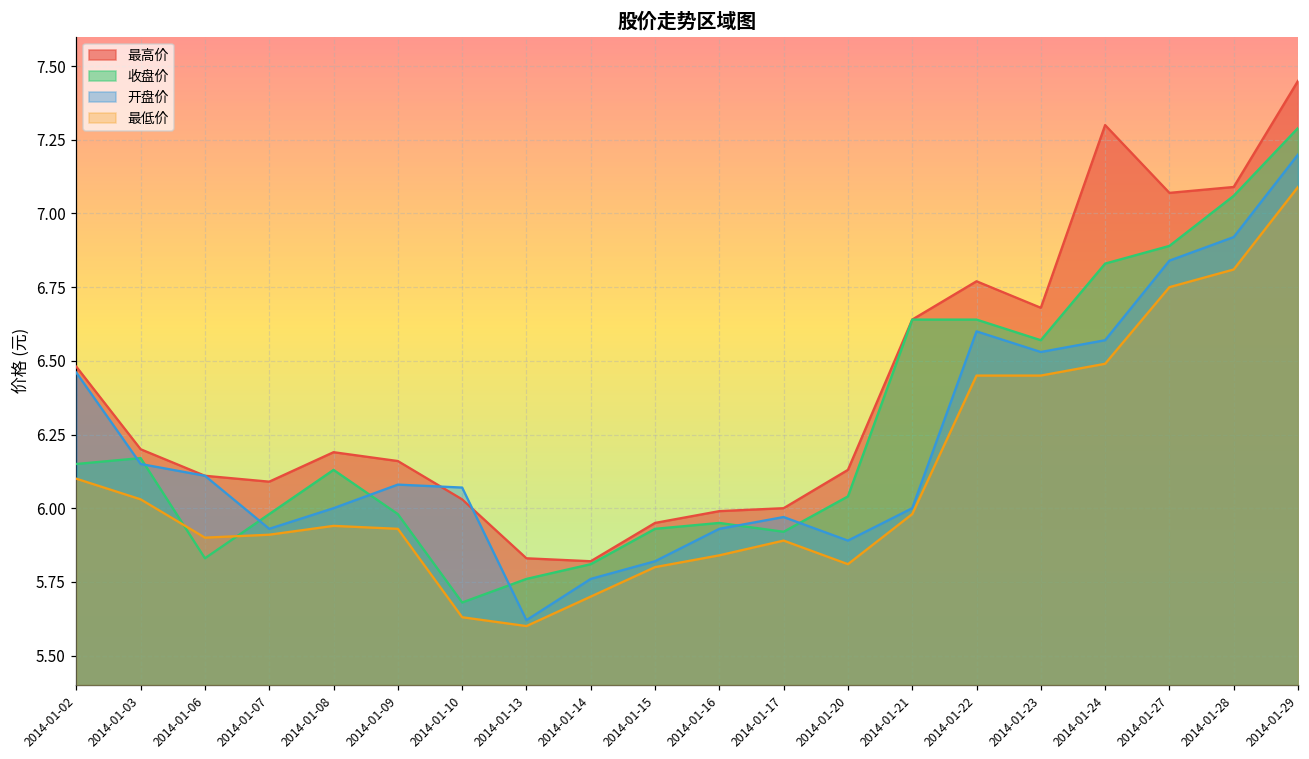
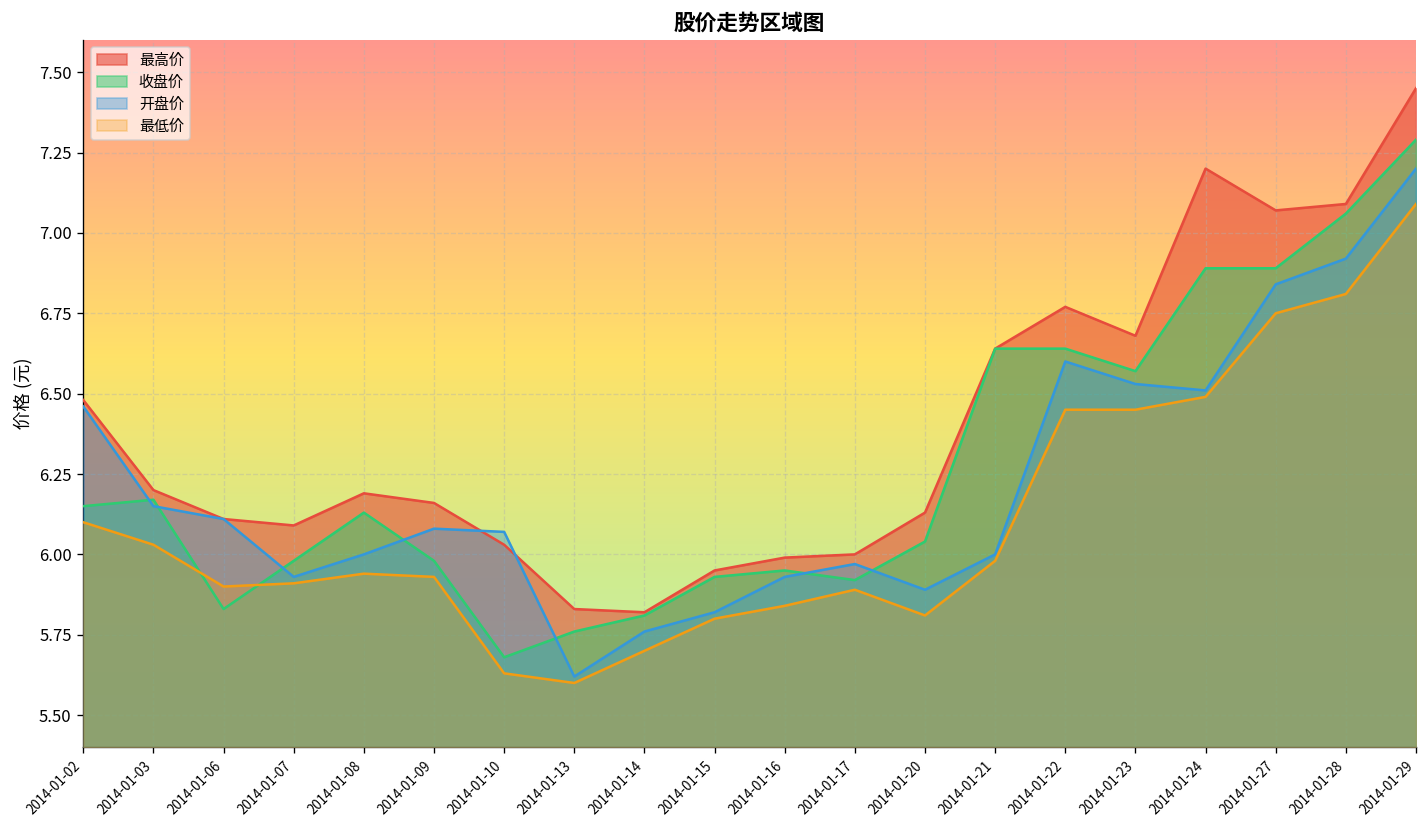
  {
    "最高价": {
      "2014-01-02": 6.48,
      "2014-01-03": 6.2,
      "2014-01-07": 6.09,
      "2014-01-08": 6.19,
      "2014-01-09": 6.16,
      "2014-01-10": 6.03,
      "2014-01-13": 5.83,
      "2014-01-14": 5.82,
      "2014-01-15": 5.95,
      "2014-01-16": 5.99,
      "2014-01-17": 6.0,
      "2014-01-20": 6.13,
      "2014-01-22": 6.77,
      "2014-01-23": 6.68,
-     "2014-01-24": 7.3,
+     "2014-01-24": 7.2,
      "2014-01-27": 7.07,
      "2014-01-28": 7.09,
      "2014-01-29": 7.45
    },
    "收盘价": {
      "2014-01-02": 6.15,
      "2014-01-03": 6.17,
      "2014-01-06": 5.83,
      "2014-01-07": 5.98,
      "2014-01-08": 6.13,
      "2014-01-09": 5.98,
      "2014-01-10": 5.68,
      "2014-01-13": 5.76,
      "2014-01-14": 5.81,
      "2014-01-15": 5.93,
      "2014-01-16": 5.95,
      "2014-01-17": 5.92,
      "2014-01-20": 6.04,
      "2014-01-22": 6.64,
      "2014-01-23": 6.57,
-     "2014-01-24": 6.83,
+     "2014-01-24": 6.89,
      "2014-01-27": 6.89,
      "2014-01-28": 7.06,
      "2014-01-29": 7.29
    },
    "开盘价": {
      "2014-01-02": 6.46,
      "2014-01-03": 6.15,
      "2014-01-07": 5.93,
      "2014-01-08": 6.00,
      "2014-01-09": 6.08,
      "2014-01-10": 6.07,
      "2014-01-13": 5.62,
      "2014-01-14": 5.76,
      "2014-01-15": 5.82,
      "2014-01-16": 5.93,
      "2014-01-17": 5.97,
      "2014-01-20": 5.89,
      "2014-01-21": 6.00,
      "2014-01-22": 6.60,
      "2014-01-23": 6.53,
-     "2014-01-24": 6.57,
+     "2014-01-24": 6.51,
      "2014-01-27": 6.84,
      "2014-01-28": 6.92,
      "2014-01-29": 7.20
    },
    "最低价": {
      "2014-01-02": 6.10,
      "2014-01-03": 6.03,
      "2014-01-06": 5.90,
      "2014-01-07": 5.91,
      "2014-01-08": 5.94,
      "2014-01-09": 5.93,
      "2014-01-10": 5.63,
      "2014-01-13": 5.60,
      "2014-01-14": 5.70,
      "2014-01-15": 5.80,
      "2014-01-16": 5.84,
      "2014-01-17": 5.89,
      "2014-01-20": 5.81,
      "2014-01-21": 5.98,
      "2014-01-22": 6.45,
      "2014-01-23": 6.45,
      "2014-01-24": 6.49,
      "2014-01-27": 6.75,
      "2014-01-28": 6.81,
      "2014-01-29": 7.09
    }
  }
